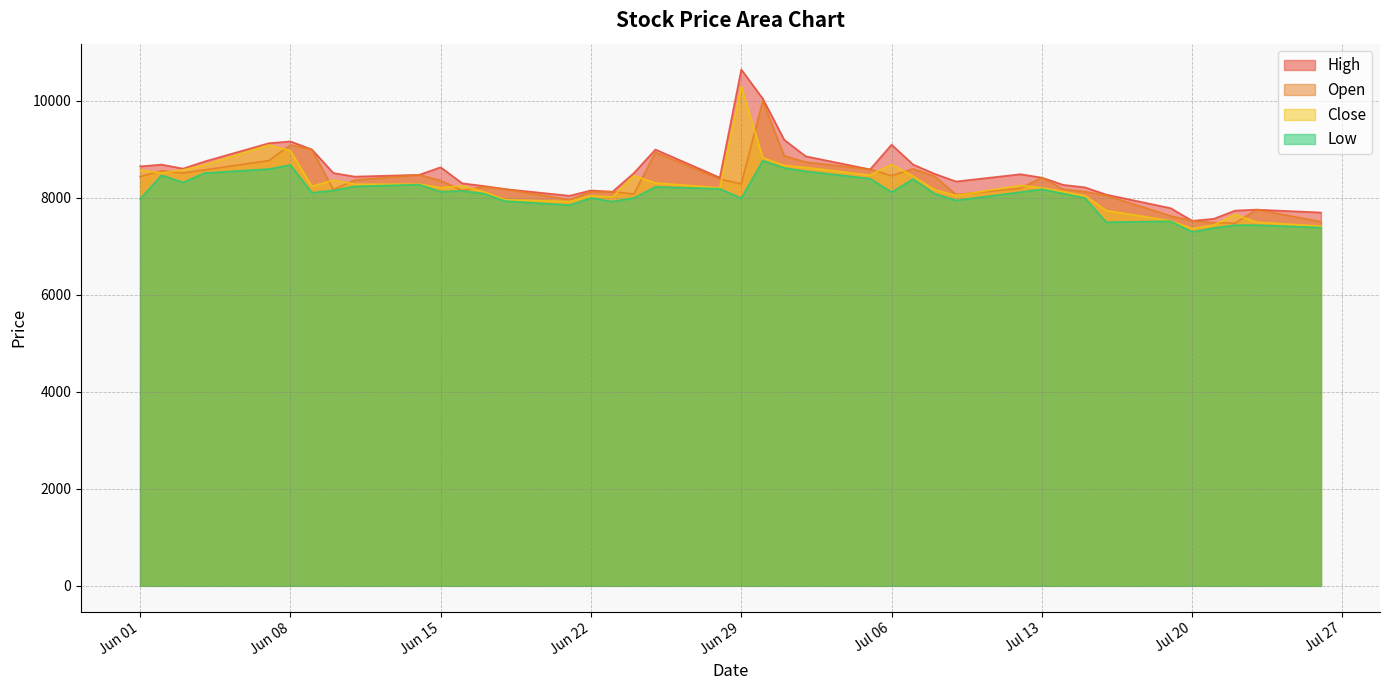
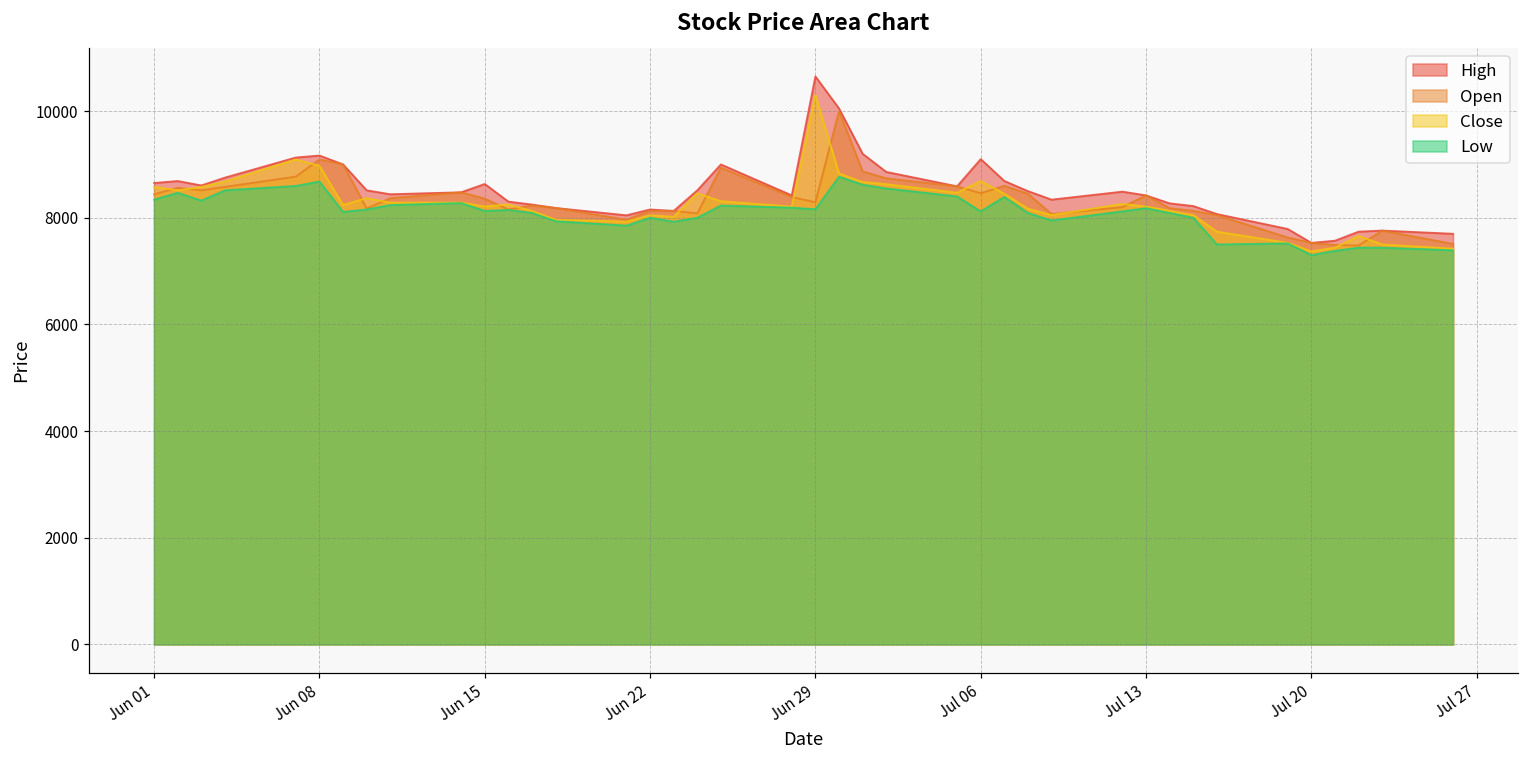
  {
    "Low": {
-     "Jun 01": 8000,
+     "Jun 01": 8300,
      "Jun 08": 8700,
      "Jun 15": 8100,
-     "Jun 29": 8000,
+     "Jun 29": 8200,
      "Jul 06": 8100,
      "Jul 20": 7300
    }
  }
